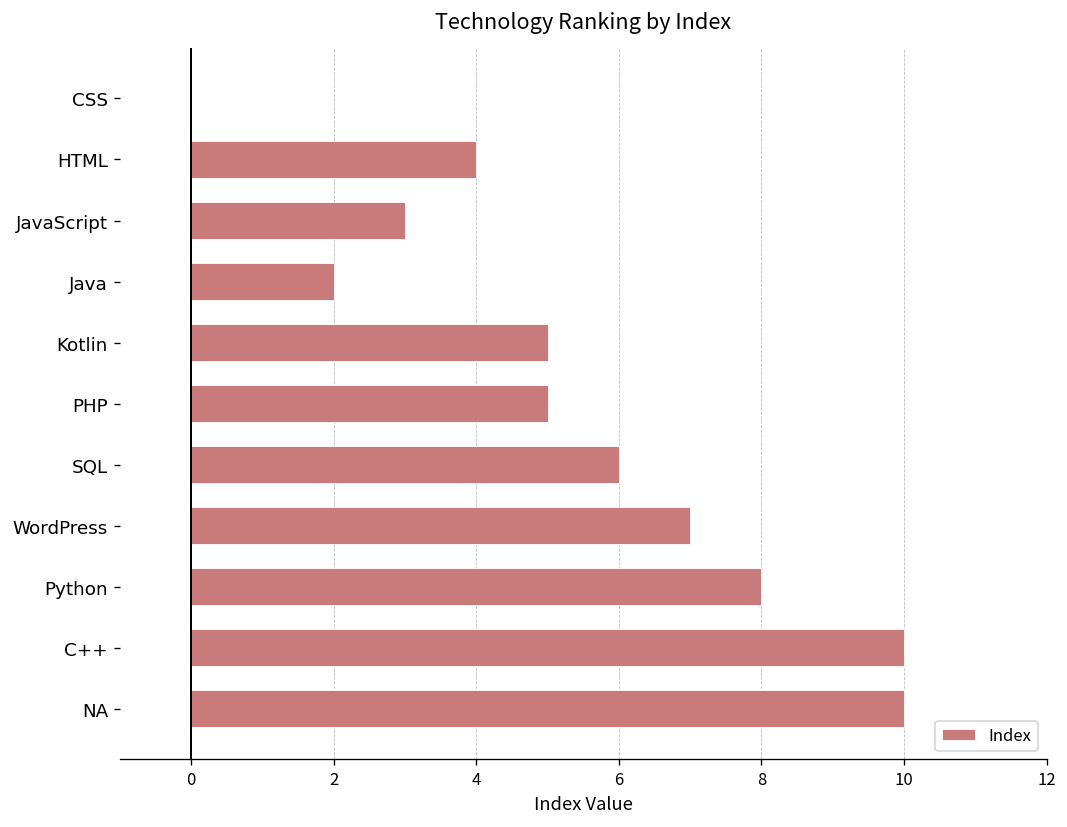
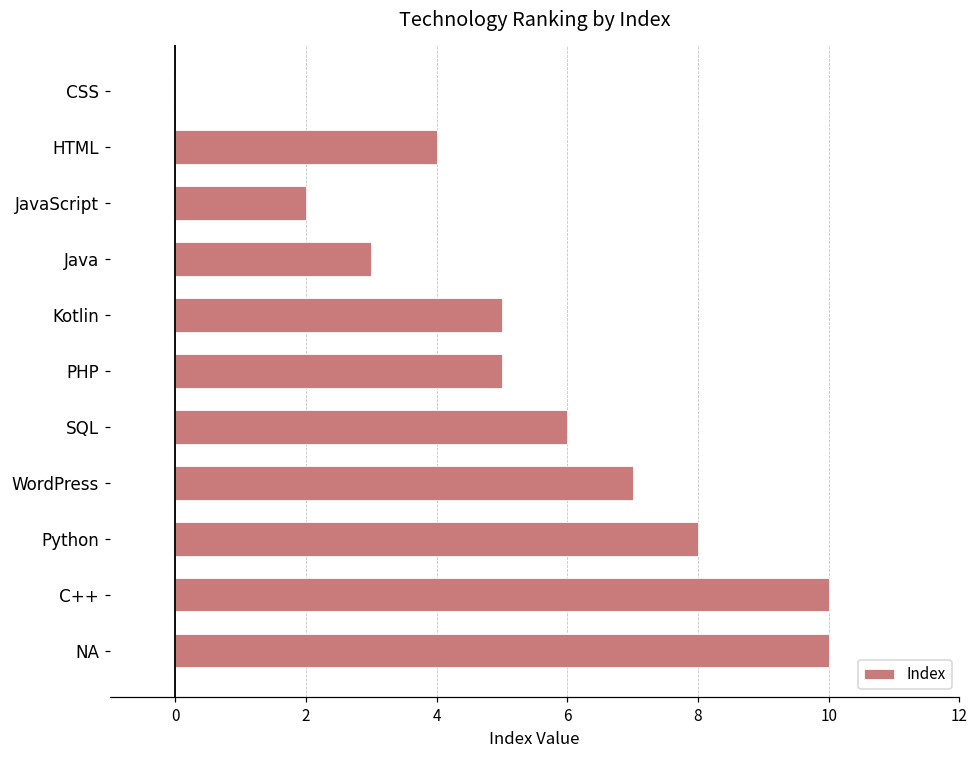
  {
    "CSS": 0,
    "HTML": 4,
-   "JavaScript": 3,
-   "Java": 2,
+   "JavaScript": 2,
+   "Java": 3,
    "Kotlin": 5,
    "PHP": 5,
    "SQL": 6,
    "WordPress": 7,
    "Python": 8,
    "C++": 10,
    "NA": 10
  }
